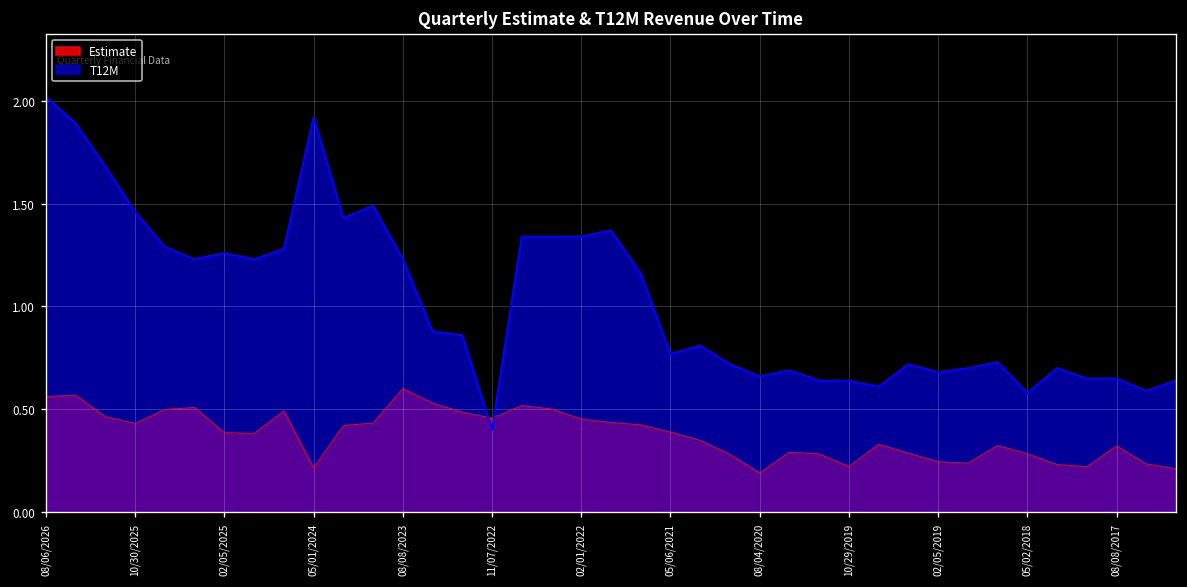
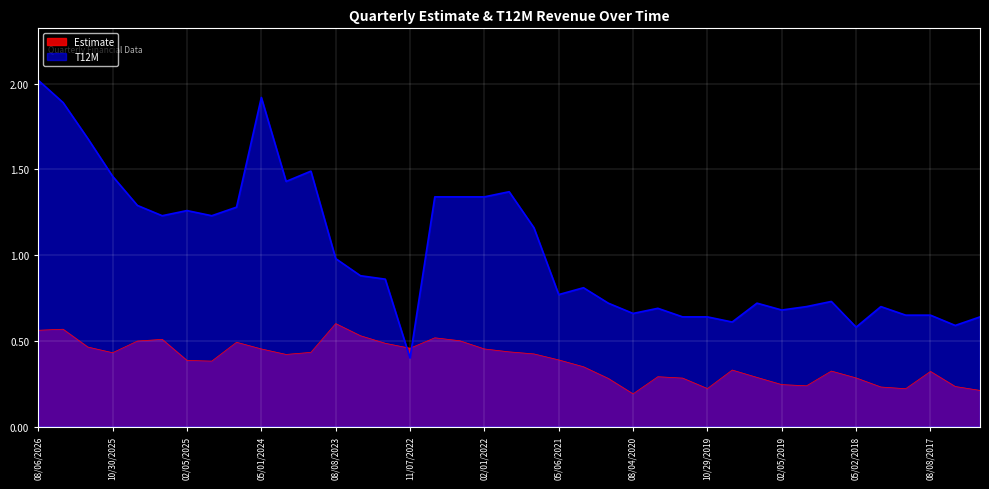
  {
    "Estimate": {
      "08/06/2026": 0.56,
      "10/30/2025": 0.43,
      "02/05/2025": 0.39,
-     "05/01/2024": 0.22,
+     "05/01/2024": 0.45,
      "08/08/2023": 0.60,
      "11/07/2022": 0.46,
      "02/01/2022": 0.45,
      "05/06/2021": 0.39,
      "08/04/2020": 0.19,
      "10/29/2019": 0.22,
      "02/05/2019": 0.25,
      "05/02/2018": 0.28,
      "08/08/2017": 0.32
    },
    "T12M": {
      "08/06/2026": 2.02,
      "10/30/2025": 1.46,
      "02/05/2025": 1.26,
      "05/01/2024": 1.92,
-     "08/08/2023": 1.23,
+     "08/08/2023": 0.98,
      "11/07/2022": 0.40,
      "02/01/2022": 1.34,
      "05/06/2021": 0.77,
      "08/04/2020": 0.66,
      "10/29/2019": 0.64,
      "02/05/2019": 0.68,
      "05/02/2018": 0.58,
      "08/08/2017": 0.65
    }
  }
